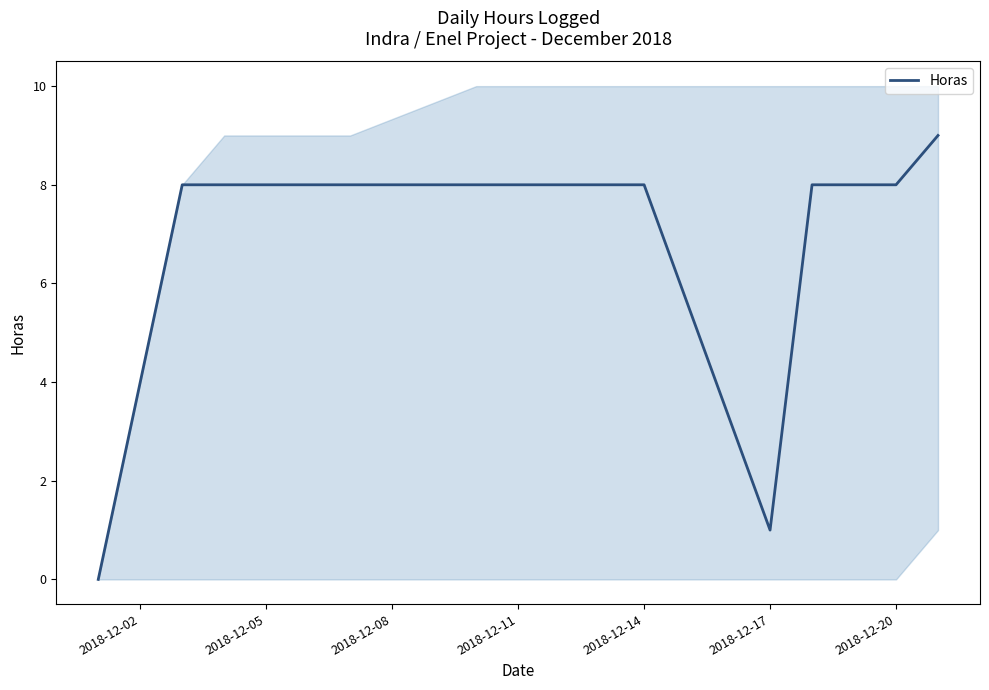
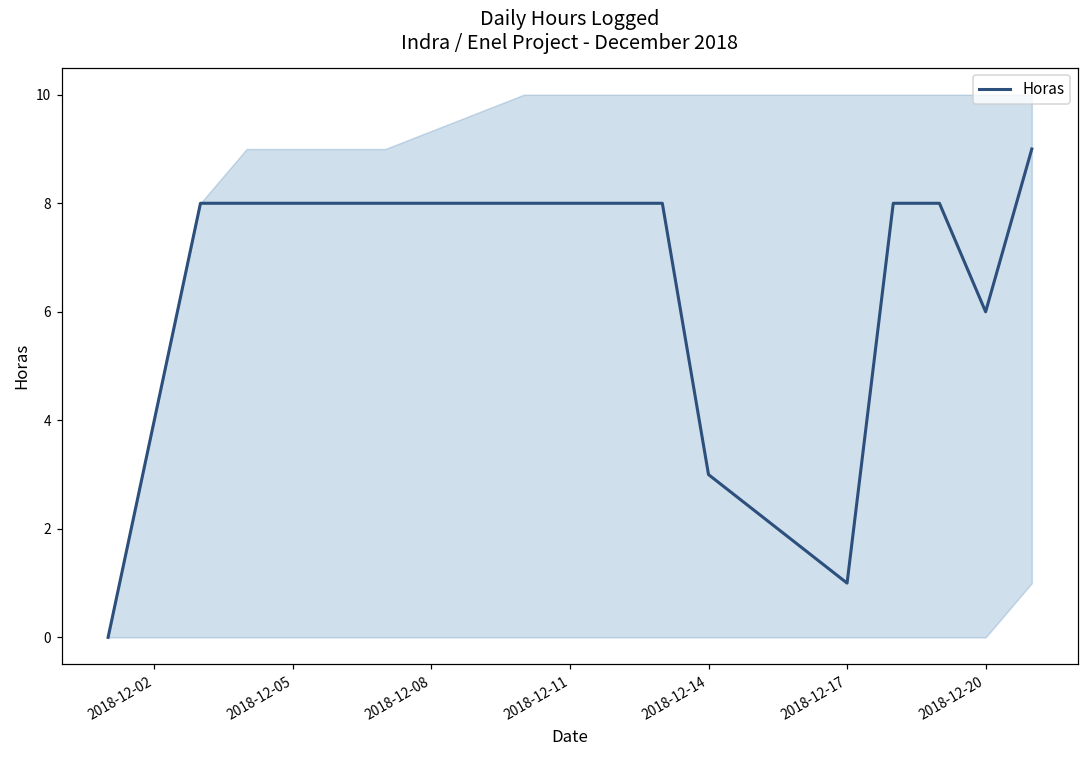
  {
    "Horas": {
      "2018-12-05": 8,
      "2018-12-11": 8,
-     "2018-12-14": 8,
+     "2018-12-14": 3,
      "2018-12-17": 1,
-     "2018-12-20": 8
+     "2018-12-20": 6
    }
  }
